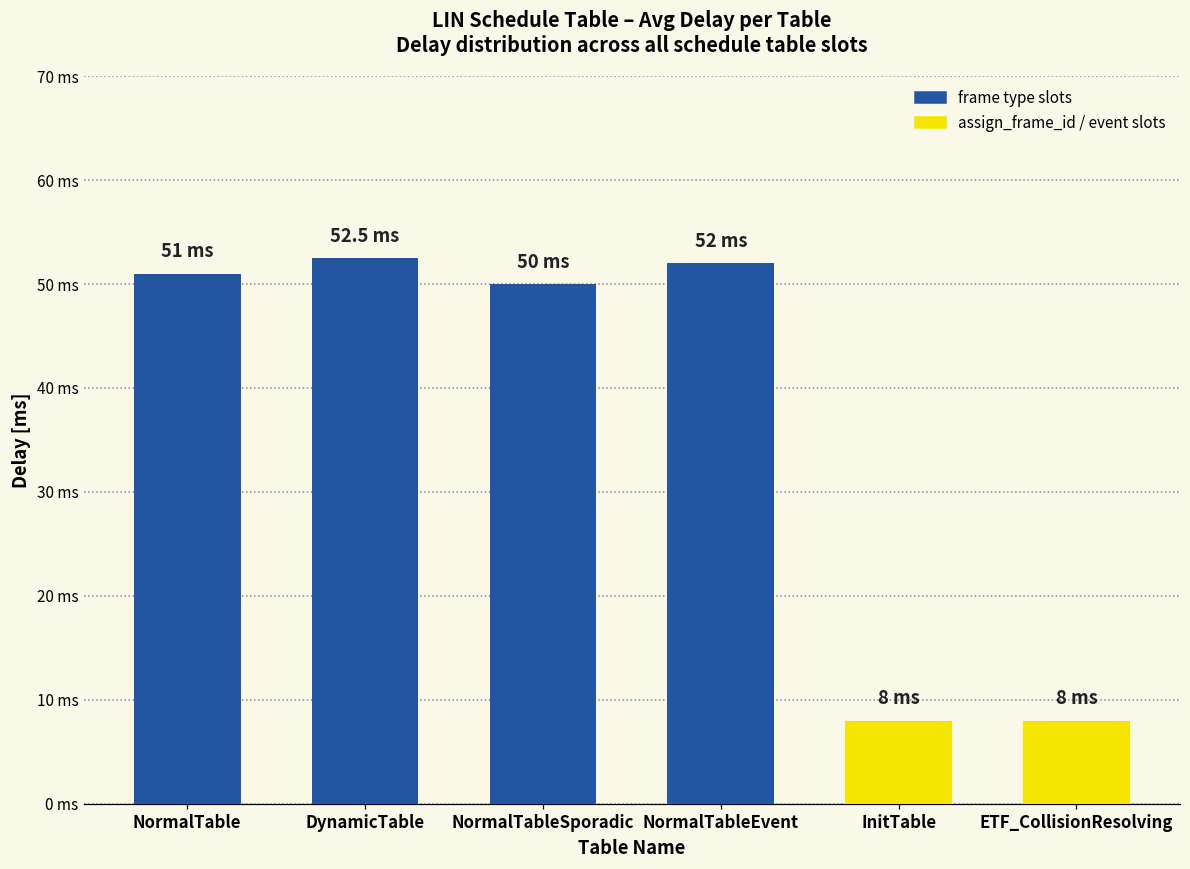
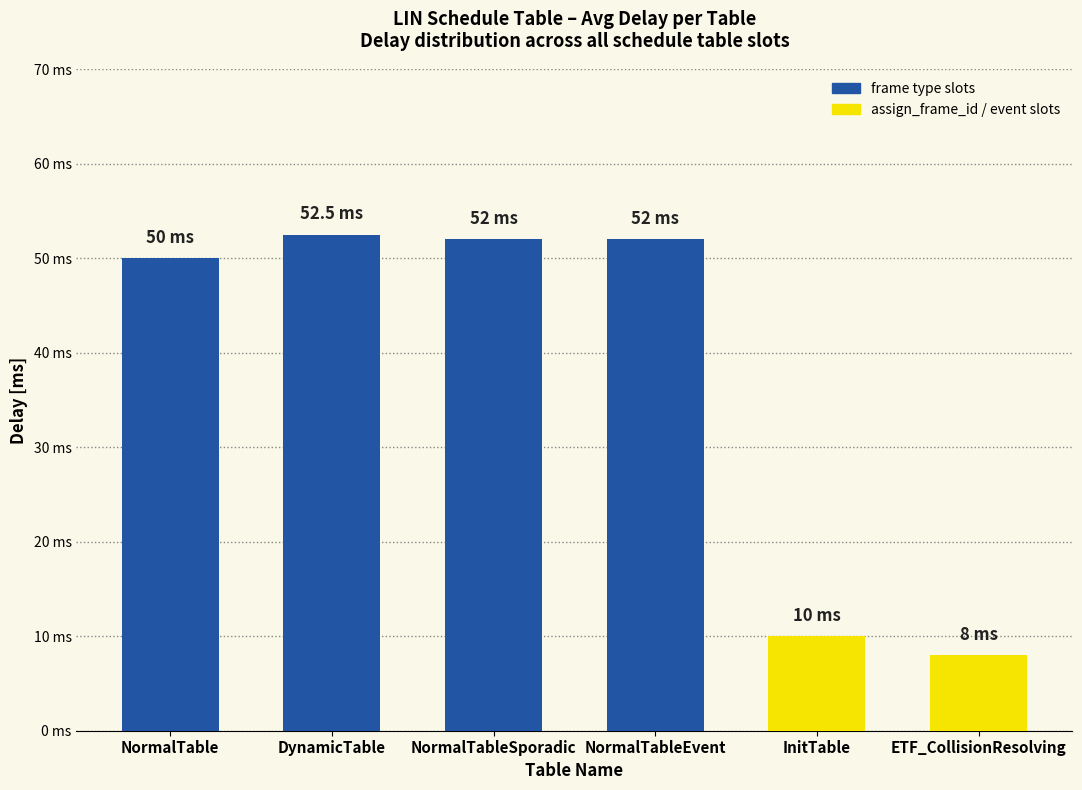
  {
-   "NormalTable": 51,
+   "NormalTable": 50,
    "DynamicTable": 52.5,
-   "NormalTableSporadic": 50,
+   "NormalTableSporadic": 52,
    "NormalTableEvent": 52,
-   "InitTable": 8,
+   "InitTable": 10,
    "ETF_CollisionResolving": 8
  }
